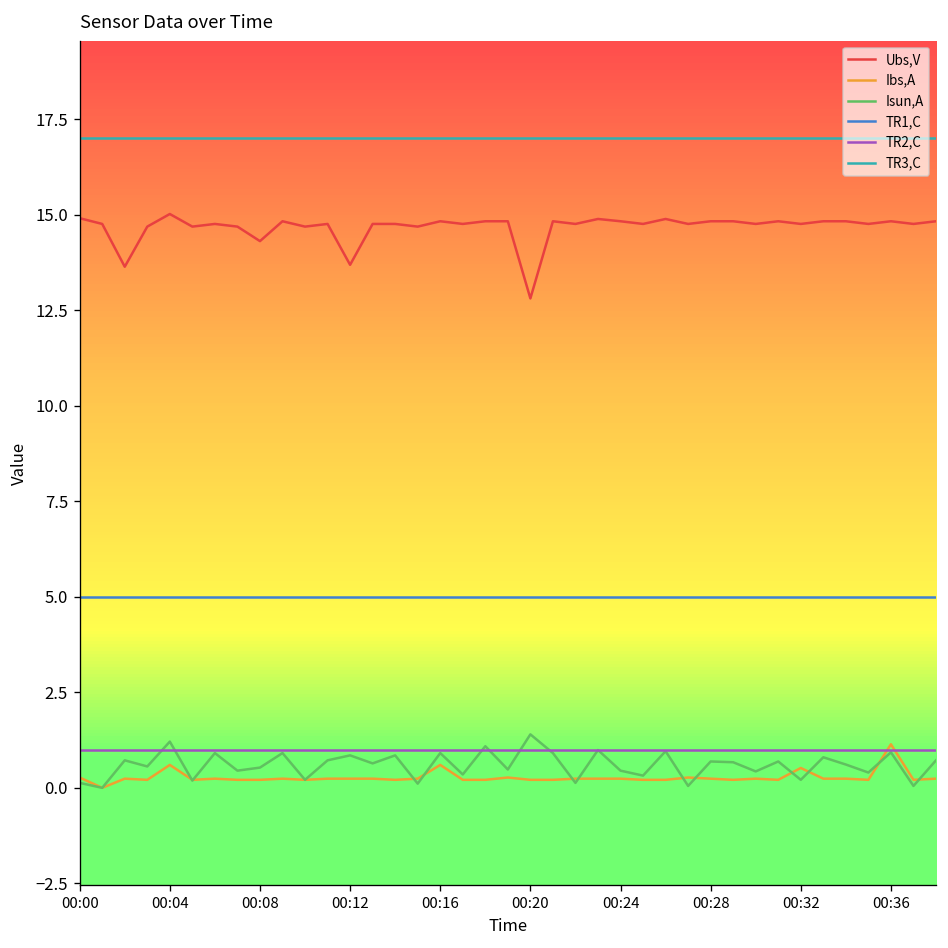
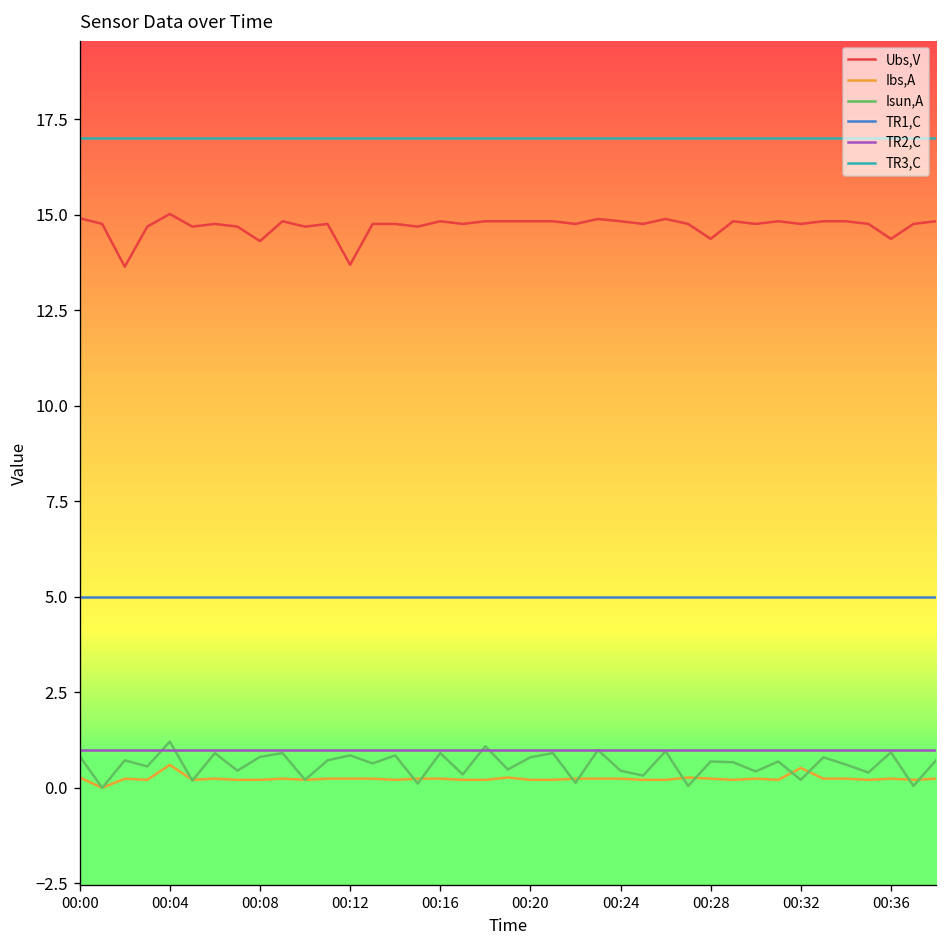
  {
    "Ubs,V": {
      "00:00": 14.9,
      "00:04": 15.0,
      "00:08": 14.3,
      "00:12": 13.7,
      "00:16": 14.8,
-     "00:20": 12.8,
+     "00:20": 14.8,
      "00:24": 14.8,
-     "00:28": 14.8,
+     "00:28": 14.4,
      "00:32": 14.8,
-     "00:36": 14.8
+     "00:36": 14.4
    },
    "Ibs,A": {
      "00:00": 0.3,
      "00:04": 0.6,
      "00:08": 0.2,
      "00:12": 0.2,
-     "00:16": 0.6,
+     "00:16": 0.2,
      "00:20": 0.2,
      "00:24": 0.2,
      "00:28": 0.2,
      "00:32": 0.5,
-     "00:36": 1.1
+     "00:36": 0.2
    },
    "Isun,A": {
-     "00:00": 0.1,
+     "00:00": 0.8,
      "00:04": 1.2,
-     "00:08": 0.5,
+     "00:08": 0.8,
      "00:12": 0.9,
      "00:16": 0.9,
-     "00:20": 1.4,
+     "00:20": 0.8,
      "00:24": 0.5,
      "00:28": 0.7,
      "00:32": 0.2
    },
    "TR2,C": {
      "00:00": 1.0,
      "00:04": 1.0,
      "00:08": 1.0,
      "00:12": 1.0,
      "00:16": 1.0,
      "00:20": 1.0,
      "00:24": 1.0,
      "00:28": 1.0,
      "00:32": 1.0
    }
  }
